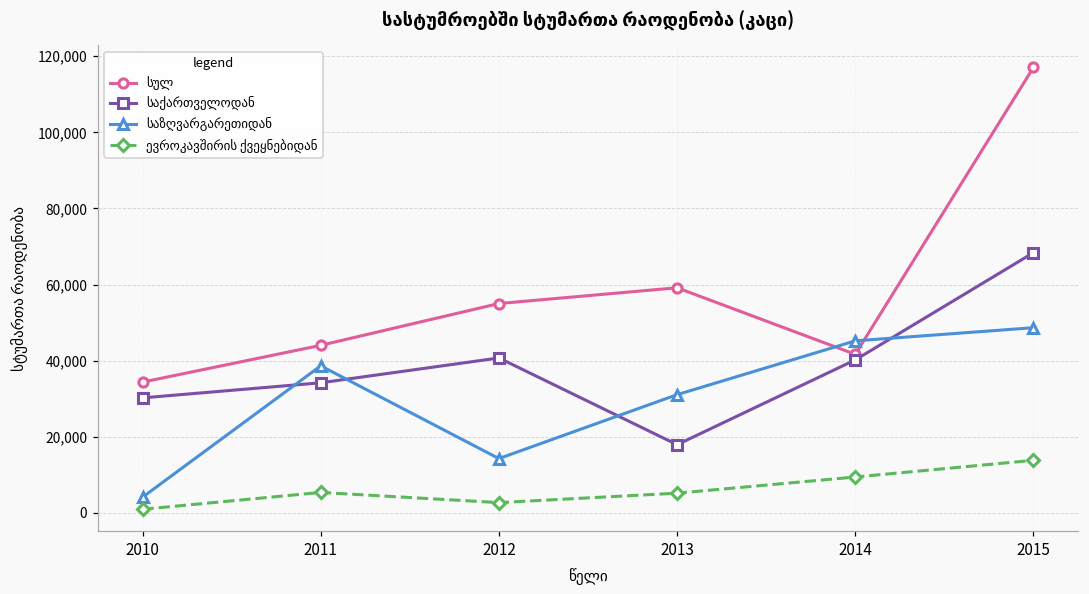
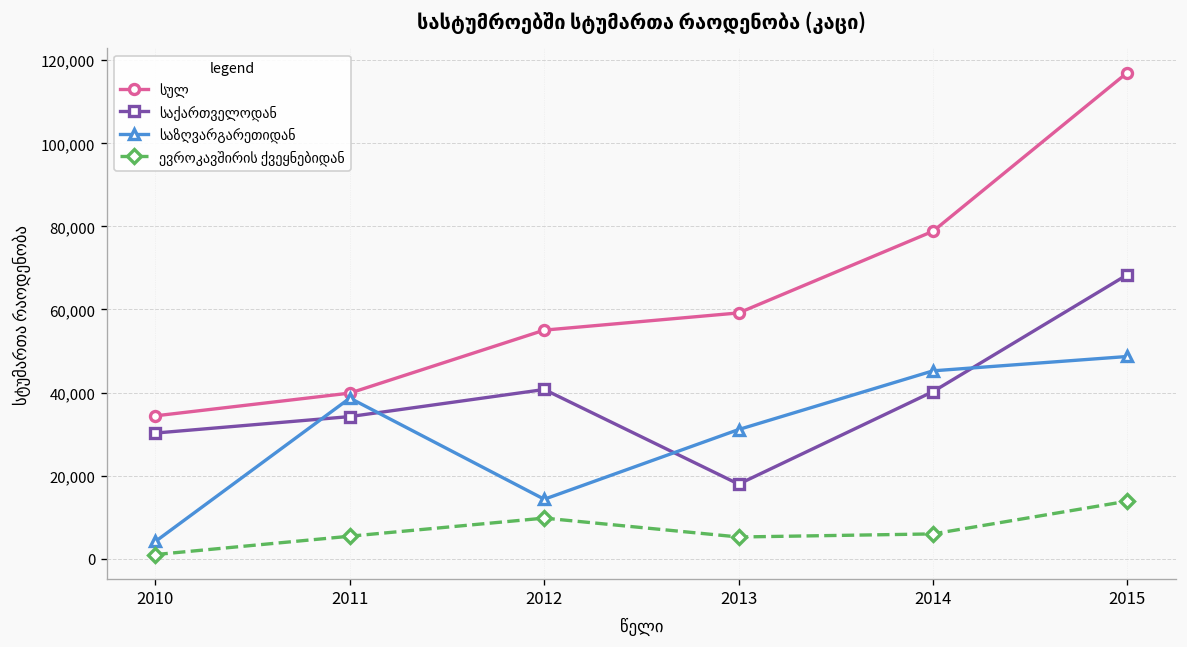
  {
    "სულ": {
      "2010": "34,000",
-     "2011": "44,000",
+     "2011": "40,000",
      "2012": "55,000",
      "2013": "59,000",
-     "2014": "42,000",
+     "2014": "79,000",
      "2015": "117,000"
    },
    "საქართველოდან": {
      "2010": "30,000",
      "2011": "34,000",
      "2012": "41,000",
      "2013": "18,000",
      "2014": "40,000",
      "2015": "68,000"
    },
    "საზღვარგარეთიდან": {
      "2010": "4,000",
      "2011": "39,000",
      "2012": "14,000",
      "2013": "31,000",
      "2014": "45,000",
      "2015": "49,000"
    },
    "ევროკავშირის ქვეყნებიდან": {
      "2010": "1,000",
      "2011": "5,000",
-     "2012": "3,000",
+     "2012": "10,000",
      "2013": "5,000",
-     "2014": "9,000",
+     "2014": "6,000",
      "2015": "14,000"
    }
  }
